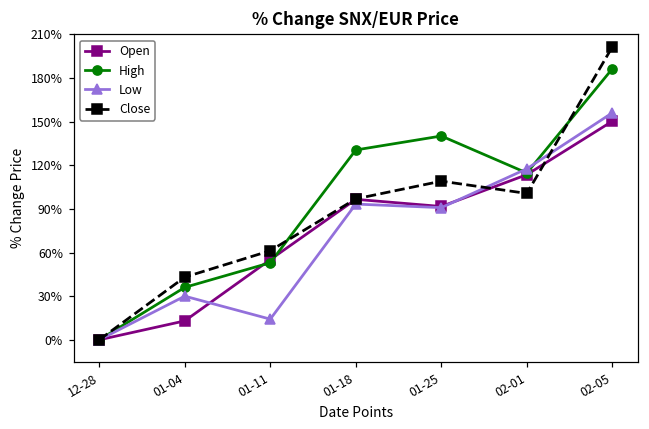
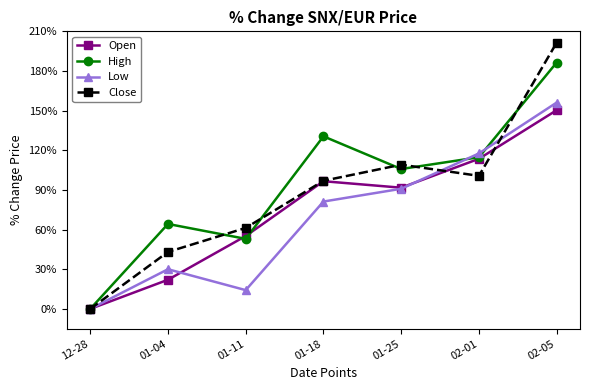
  {
    "Open": {
-     "01-04": "13%",
+     "01-04": "22%",
      "01-11": "55%",
      "02-05": "150%"
    },
    "High": {
-     "01-04": "36%",
+     "01-04": "64%",
      "01-11": "53%",
      "01-18": "131%",
-     "01-25": "140%",
+     "01-25": "106%",
      "02-05": "186%"
    },
    "Low": {
      "01-04": "30%",
      "01-11": "14%",
-     "01-18": "93%",
+     "01-18": "81%",
      "02-01": "118%",
      "02-05": "156%"
    },
    "Close": {
      "01-04": "43%",
      "01-11": "61%",
      "01-25": "109%",
      "02-01": "101%",
      "02-05": "201%"
    }
  }
